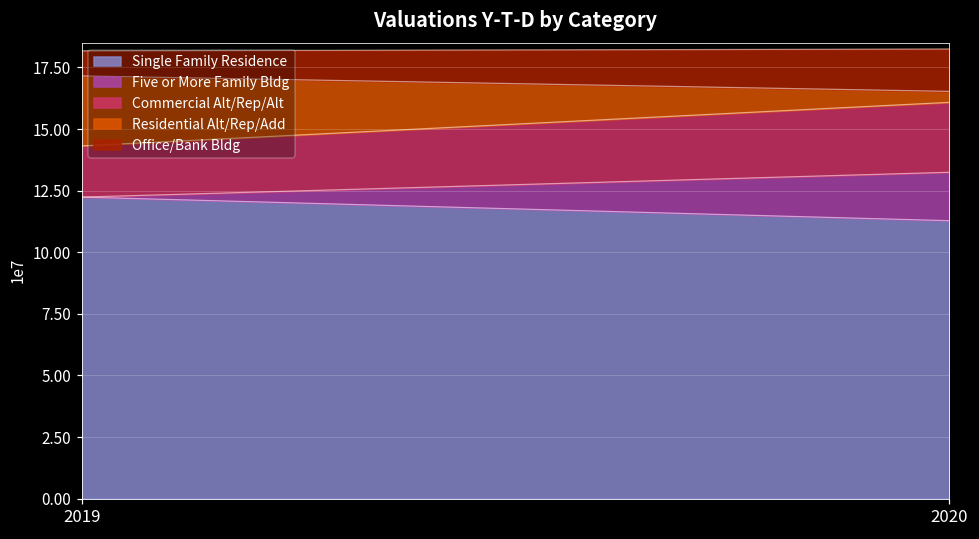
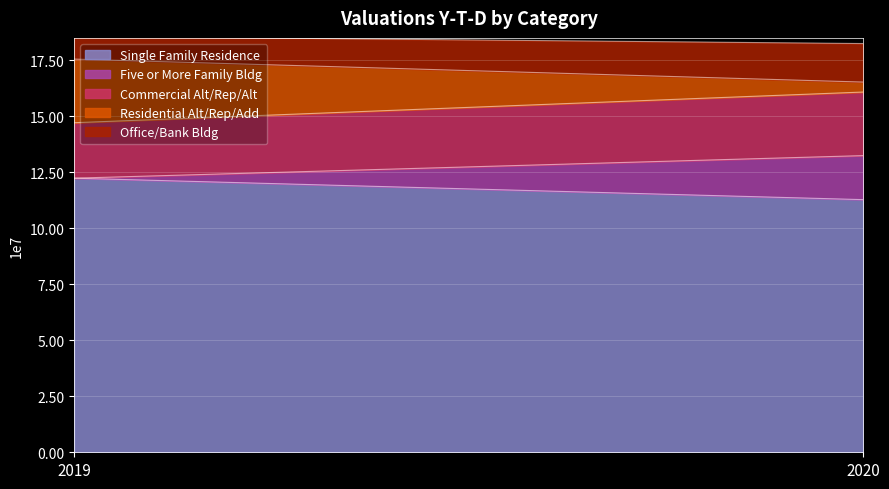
  {
    "Single Family Residence": {
      "2020": 11.3
    },
    "Five or More Family Bldg": {
      "2020": 2.0
    },
    "Commercial Alt/Rep/Alt": {
-     "2019": 2.1,
+     "2019": 2.5,
      "2020": 2.8
    },
    "Residential Alt/Rep/Add": {
      "2019": 2.8,
      "2020": 0.4
    },
    "Office/Bank Bldg": {
      "2019": 1.0,
      "2020": 1.7
    }
  }
